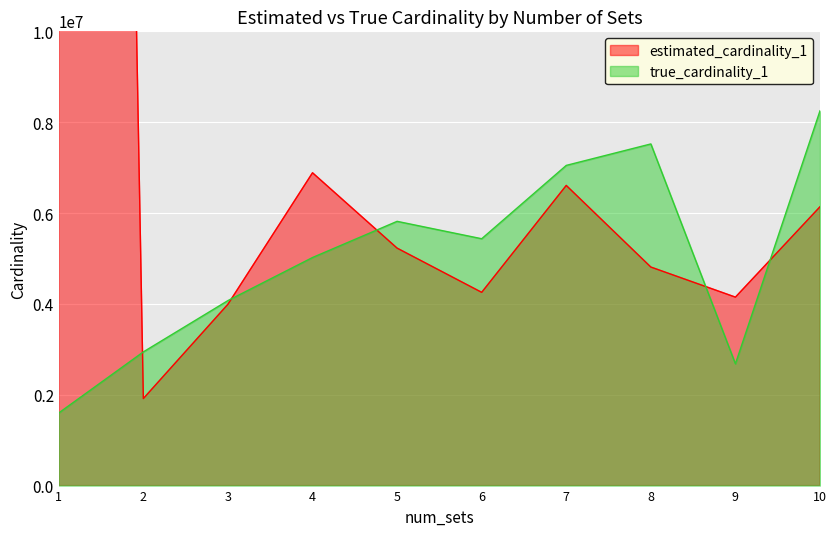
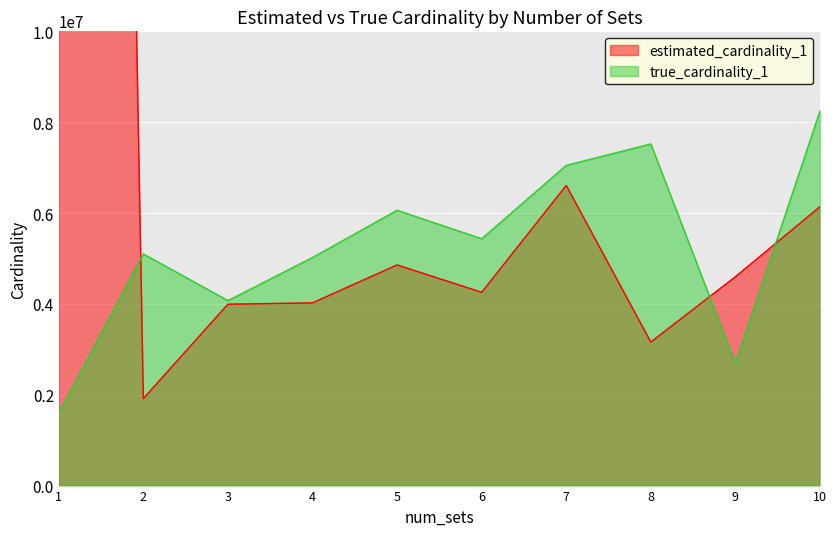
  {
    "estimated_cardinality_1": {
      "2": 1900000,
      "3": 4000000,
-     "4": 6900000,
-     "5": 5200000,
+     "4": 4000000,
+     "5": 4900000,
      "6": 4300000,
      "7": 6600000,
-     "8": 4800000,
-     "9": 4100000,
+     "8": 3200000,
+     "9": 4600000,
      "10": 6100000
    },
    "true_cardinality_1": {
      "1": 1600000,
-     "2": 2900000,
+     "2": 5100000,
      "3": 4100000,
      "4": 5000000,
-     "5": 5800000,
+     "5": 6100000,
      "6": 5400000,
      "7": 7000000,
      "8": 7500000,
      "9": 2700000,
      "10": 8300000
    }
  }
